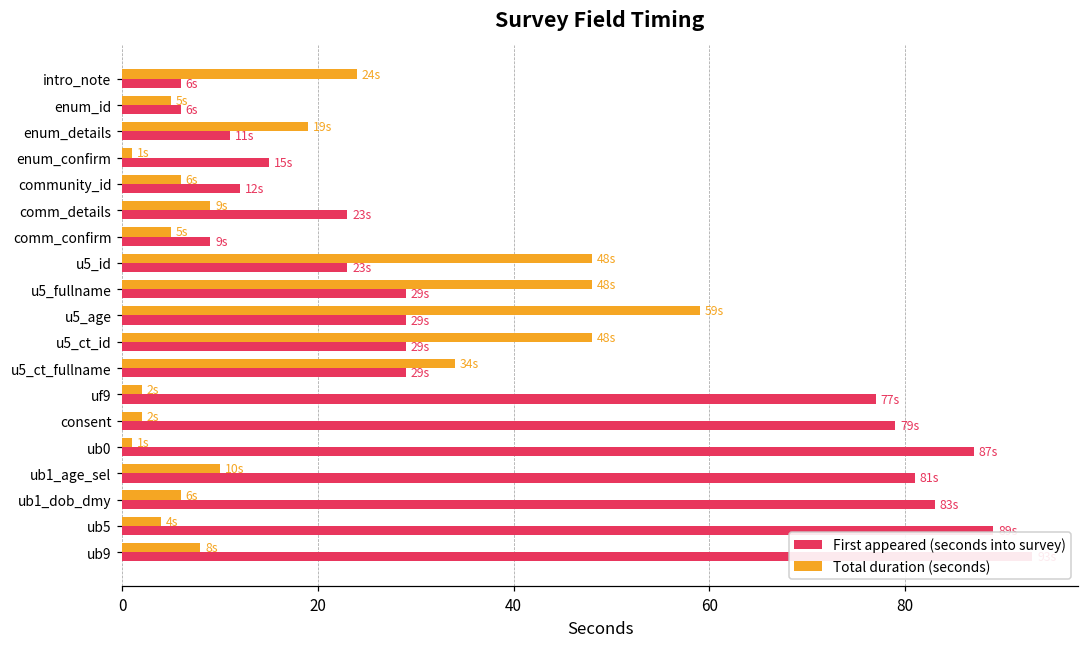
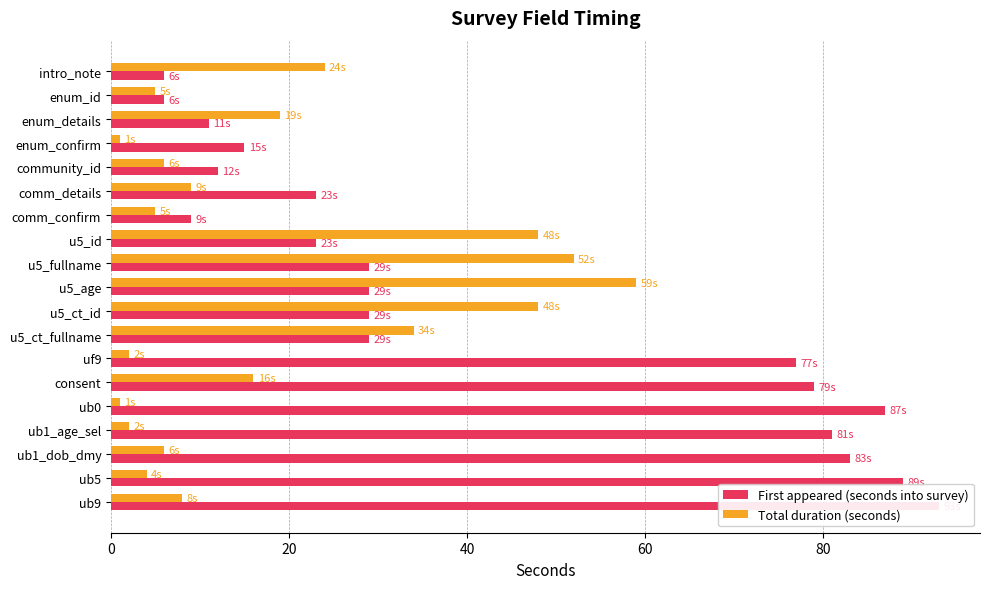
  {
    "First appeared (seconds into survey)": {
      "intro_note": "6s",
      "enum_id": "6s",
      "enum_details": "11s",
      "enum_confirm": "15s",
      "community_id": "12s",
      "comm_details": "23s",
      "comm_confirm": "9s",
      "u5_id": "23s",
      "u5_fullname": "29s",
      "u5_age": "29s",
      "u5_ct_id": "29s",
      "u5_ct_fullname": "29s",
      "uf9": "77s",
      "consent": "79s",
      "ub0": "87s",
      "ub1_age_sel": "81s",
      "ub1_dob_dmy": "83s"
    },
    "Total duration (seconds)": {
      "intro_note": "24s",
      "enum_id": "5s",
      "enum_details": "19s",
      "enum_confirm": "1s",
      "community_id": "6s",
      "comm_details": "9s",
      "comm_confirm": "5s",
      "u5_id": "48s",
-     "u5_fullname": "48s",
+     "u5_fullname": "52s",
      "u5_age": "59s",
      "u5_ct_id": "48s",
      "u5_ct_fullname": "34s",
      "uf9": "2s",
-     "consent": "2s",
+     "consent": "16s",
      "ub0": "1s",
-     "ub1_age_sel": "10s",
+     "ub1_age_sel": "2s",
      "ub1_dob_dmy": "6s",
      "ub5": "4s",
      "ub9": "8s"
    }
  }
